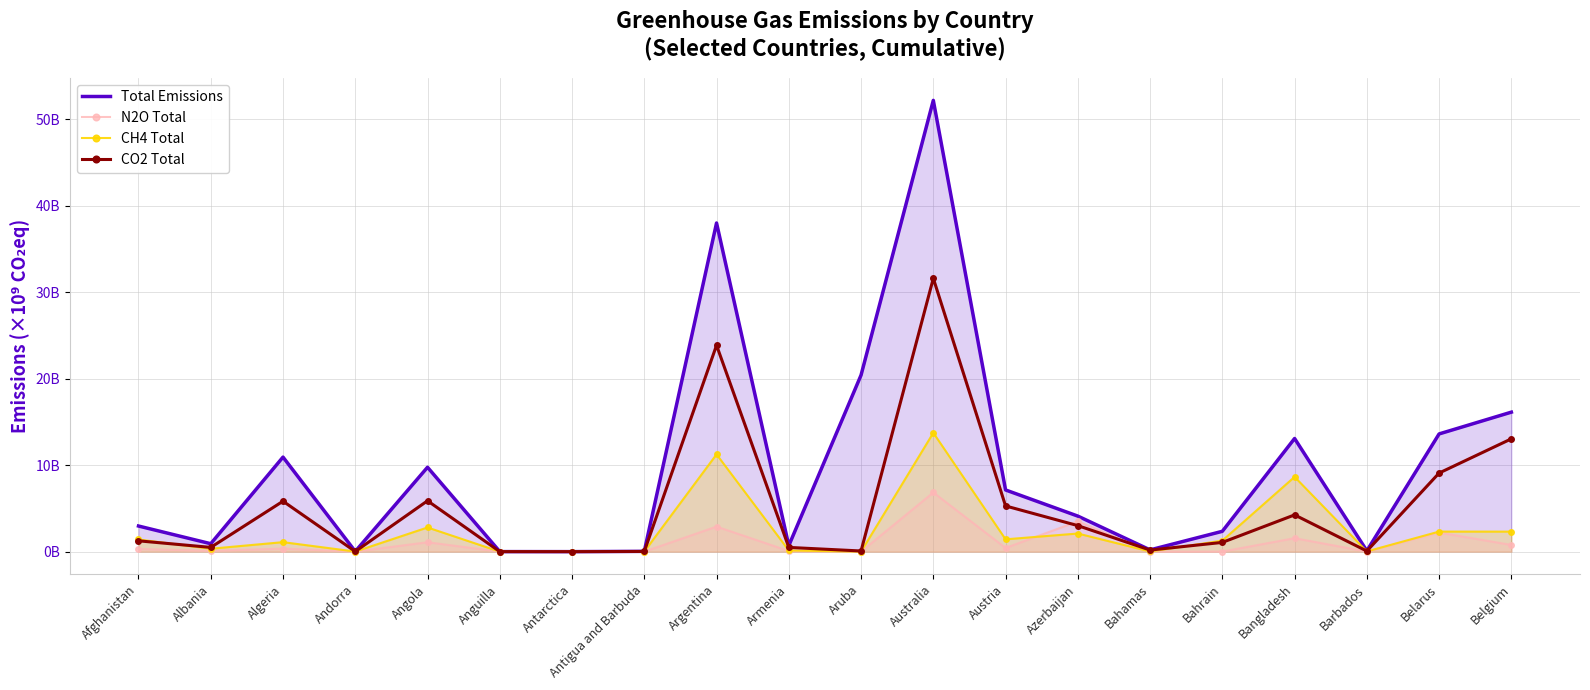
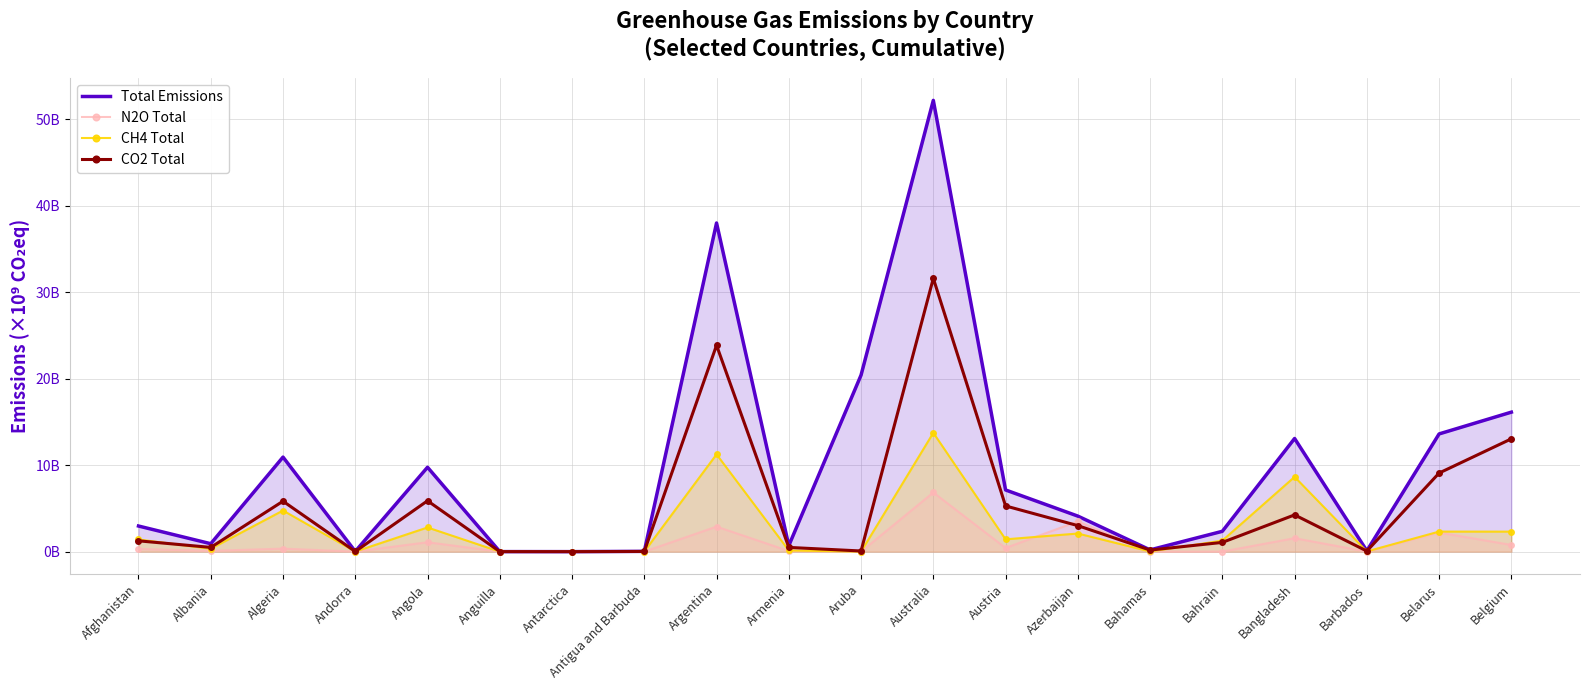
  {
    "Total Emissions": {
      "Afghanistan": 3000000000,
      "Albania": 1000000000,
      "Algeria": 11000000000,
      "Angola": 10000000000,
      "Argentina": 38000000000,
      "Aruba": 20000000000,
      "Australia": 52000000000,
      "Austria": 7000000000,
      "Azerbaijan": 4000000000,
      "Bahrain": 2000000000,
      "Bangladesh": 13000000000,
      "Belarus": 14000000000,
      "Belgium": 16000000000
    },
    "N2O Total": {
      "Afghanistan": 0,
      "Algeria": 0,
      "Angola": 1000000000,
      "Argentina": 3000000000,
      "Australia": 7000000000,
      "Austria": 0,
      "Azerbaijan": 3000000000,
      "Bahrain": 0,
      "Bangladesh": 2000000000,
      "Belgium": 1000000000
    },
    "CH4 Total": {
-     "Algeria": 1000000000,
+     "Algeria": 5000000000,
      "Angola": 3000000000,
      "Argentina": 11000000000,
      "Australia": 14000000000,
      "Austria": 1000000000,
      "Azerbaijan": 2000000000,
      "Bangladesh": 9000000000,
      "Belgium": 2000000000
    },
    "CO2 Total": {
      "Algeria": 6000000000,
      "Angola": 6000000000,
      "Argentina": 24000000000,
      "Australia": 32000000000,
      "Austria": 5000000000,
      "Azerbaijan": 3000000000,
      "Bangladesh": 4000000000,
      "Belarus": 9000000000,
      "Belgium": 13000000000
    }
  }
